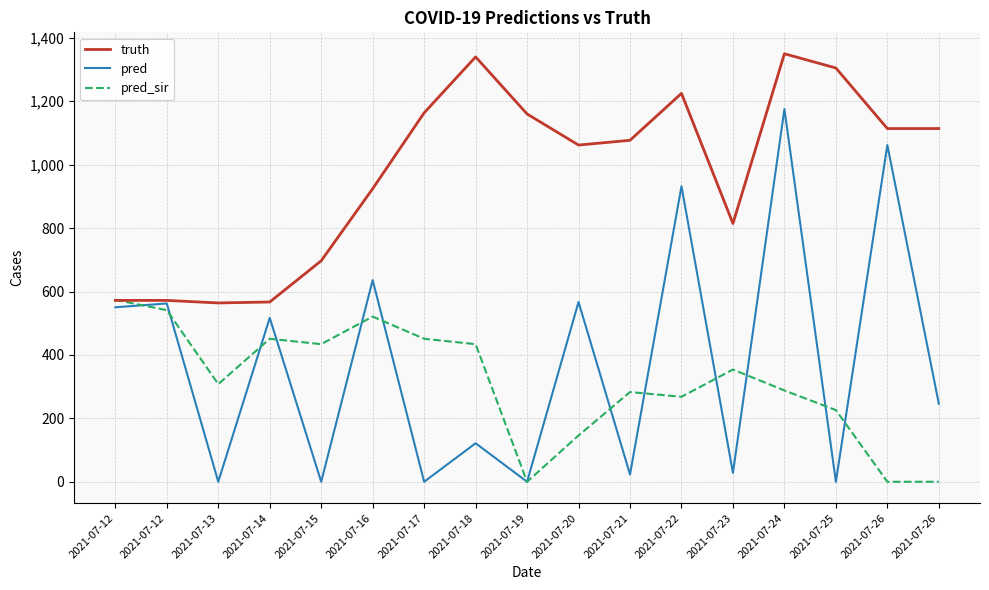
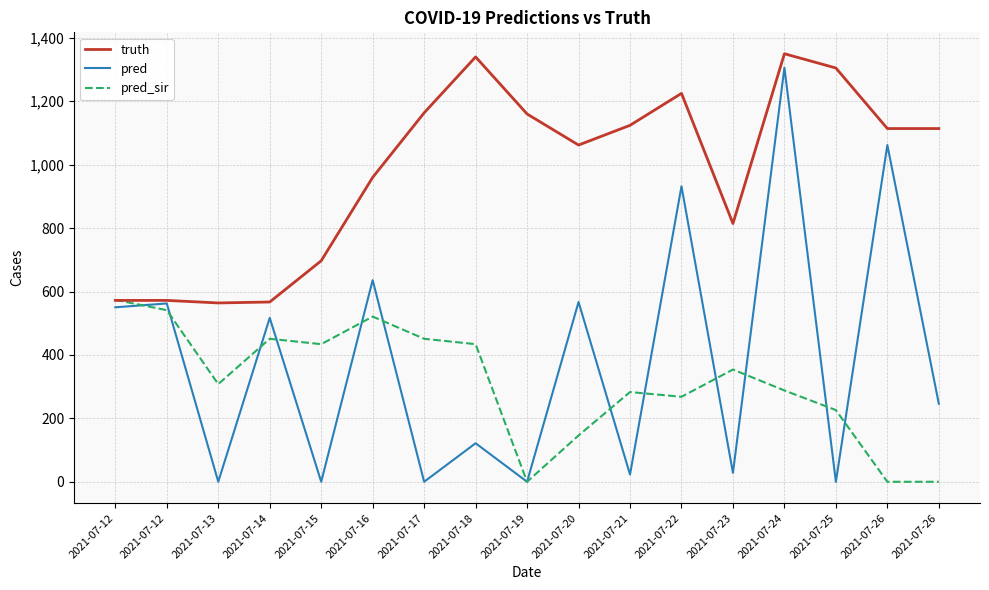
  {
    "truth": {
      "2021-07-13": "560",
      "2021-07-14": "570",
      "2021-07-15": "700",
-     "2021-07-16": "920",
+     "2021-07-16": "960",
      "2021-07-17": "1,160",
      "2021-07-18": "1,340",
      "2021-07-19": "1,160",
      "2021-07-20": "1,060",
-     "2021-07-21": "1,080",
+     "2021-07-21": "1,120",
      "2021-07-22": "1,230",
      "2021-07-23": "810",
      "2021-07-24": "1,350",
      "2021-07-25": "1,310"
    },
    "pred": {
      "2021-07-13": "0",
      "2021-07-14": "520",
      "2021-07-15": "0",
      "2021-07-16": "640",
      "2021-07-17": "0",
      "2021-07-18": "120",
      "2021-07-20": "570",
      "2021-07-21": "20",
      "2021-07-22": "930",
      "2021-07-23": "30",
-     "2021-07-24": "1,180",
+     "2021-07-24": "1,310",
      "2021-07-25": "0"
    },
    "pred_sir": {
      "2021-07-13": "310",
      "2021-07-14": "450",
      "2021-07-15": "430",
      "2021-07-16": "520",
      "2021-07-17": "450",
      "2021-07-18": "430",
      "2021-07-20": "150",
      "2021-07-21": "280",
      "2021-07-22": "270",
      "2021-07-23": "350",
      "2021-07-24": "290",
      "2021-07-25": "230"
    }
  }
